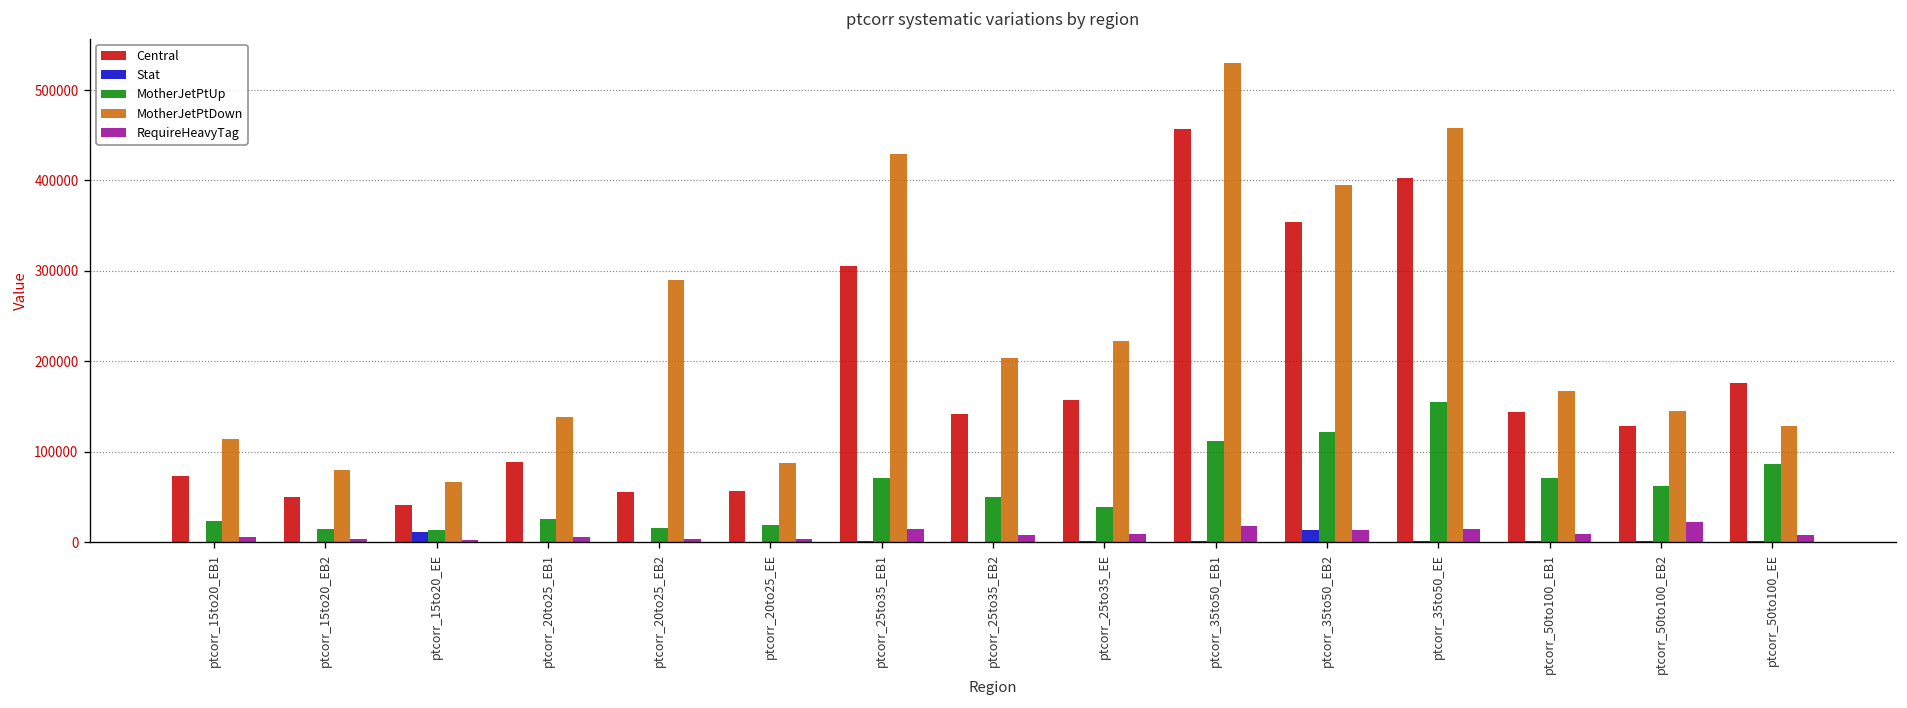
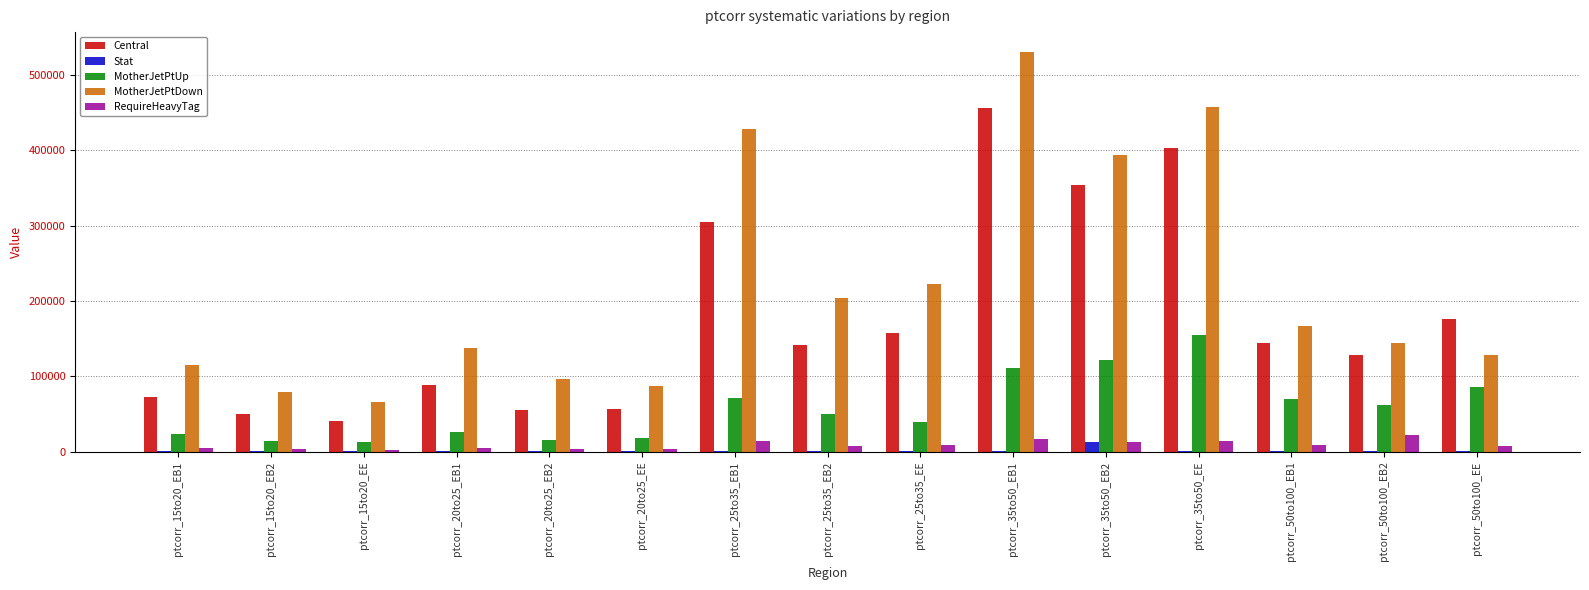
  {
    "Central": {
      "ptcorr_15to20_EB1": 70000,
      "ptcorr_15to20_EB2": 50000,
      "ptcorr_15to20_EE": 40000,
      "ptcorr_20to25_EB1": 90000,
      "ptcorr_20to25_EB2": 60000,
      "ptcorr_20to25_EE": 60000,
      "ptcorr_25to35_EB1": 310000,
      "ptcorr_25to35_EB2": 140000,
      "ptcorr_25to35_EE": 160000,
      "ptcorr_35to50_EB1": 460000,
      "ptcorr_35to50_EB2": 350000,
      "ptcorr_35to50_EE": 400000,
      "ptcorr_50to100_EB1": 140000,
      "ptcorr_50to100_EB2": 130000,
      "ptcorr_50to100_EE": 180000
    },
    "Stat": {
-     "ptcorr_15to20_EE": 10000,
+     "ptcorr_15to20_EE": 0,
      "ptcorr_35to50_EB2": 10000
    },
    "MotherJetPtUp": {
      "ptcorr_15to20_EB1": 20000,
      "ptcorr_15to20_EB2": 10000,
      "ptcorr_15to20_EE": 10000,
      "ptcorr_20to25_EB1": 30000,
      "ptcorr_20to25_EB2": 20000,
      "ptcorr_20to25_EE": 20000,
      "ptcorr_25to35_EB1": 70000,
      "ptcorr_25to35_EB2": 50000,
      "ptcorr_25to35_EE": 40000,
      "ptcorr_35to50_EB1": 110000,
      "ptcorr_35to50_EB2": 120000,
      "ptcorr_35to50_EE": 160000,
      "ptcorr_50to100_EB1": 70000,
      "ptcorr_50to100_EB2": 60000,
      "ptcorr_50to100_EE": 90000
    },
    "MotherJetPtDown": {
      "ptcorr_15to20_EB1": 110000,
      "ptcorr_15to20_EB2": 80000,
      "ptcorr_15to20_EE": 70000,
      "ptcorr_20to25_EB1": 140000,
-     "ptcorr_20to25_EB2": 290000,
+     "ptcorr_20to25_EB2": 100000,
      "ptcorr_20to25_EE": 90000,
      "ptcorr_25to35_EB1": 430000,
      "ptcorr_25to35_EB2": 200000,
      "ptcorr_25to35_EE": 220000,
      "ptcorr_35to50_EB1": 530000,
      "ptcorr_35to50_EB2": 390000,
      "ptcorr_35to50_EE": 460000,
      "ptcorr_50to100_EB1": 170000,
      "ptcorr_50to100_EB2": 140000,
      "ptcorr_50to100_EE": 130000
    },
    "RequireHeavyTag": {
      "ptcorr_15to20_EB1": 10000,
      "ptcorr_15to20_EB2": 0,
      "ptcorr_20to25_EB1": 10000,
      "ptcorr_20to25_EB2": 0,
      "ptcorr_20to25_EE": 0,
      "ptcorr_25to35_EB1": 10000,
      "ptcorr_25to35_EB2": 10000,
      "ptcorr_25to35_EE": 10000,
      "ptcorr_35to50_EB1": 20000,
      "ptcorr_35to50_EB2": 10000,
      "ptcorr_35to50_EE": 10000,
      "ptcorr_50to100_EB1": 10000,
      "ptcorr_50to100_EB2": 20000,
      "ptcorr_50to100_EE": 10000
    }
  }
